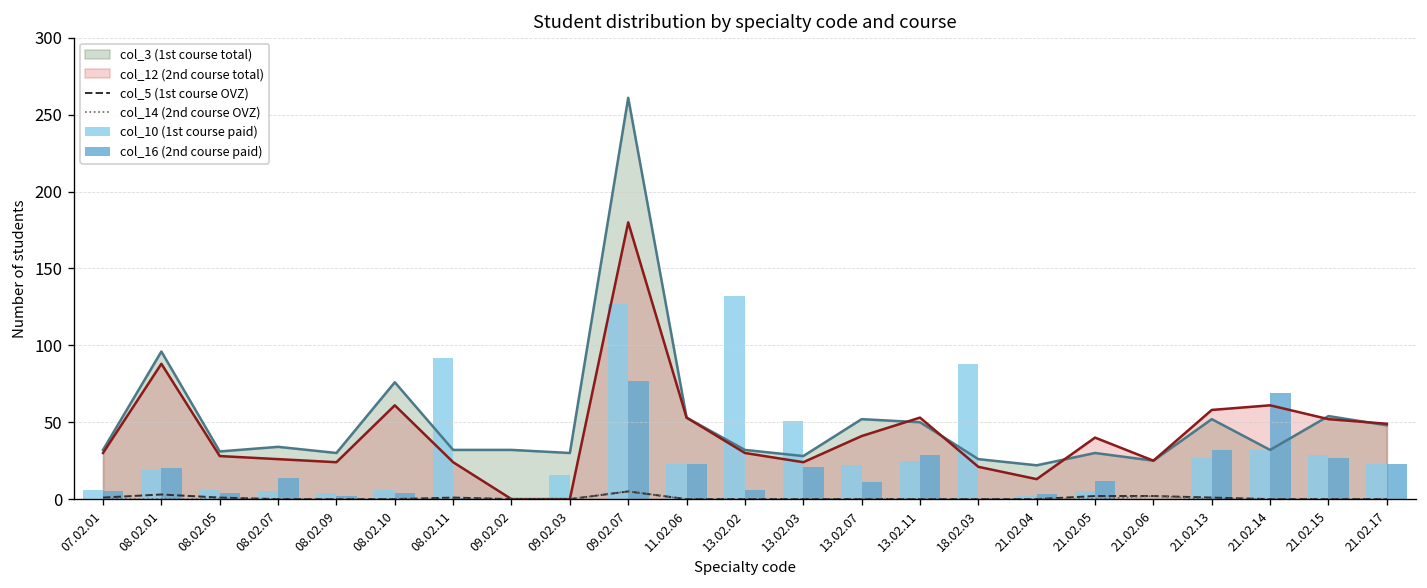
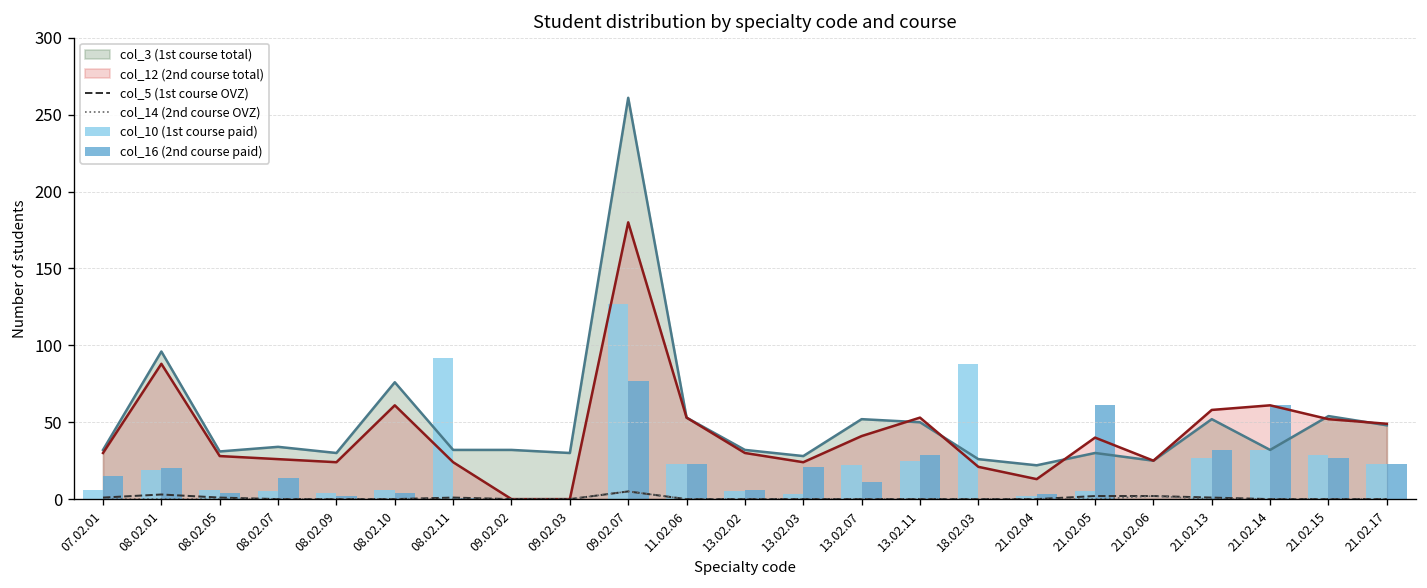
  {
    "col_10 (1st course paid)": {
      "07.02.01": 6,
      "08.02.01": 19,
      "08.02.05": 6,
      "08.02.07": 5,
      "08.02.09": 4,
      "08.02.10": 6,
      "08.02.11": 92,
      "09.02.02": 0,
-     "09.02.03": 16,
+     "09.02.03": 0,
      "09.02.07": 127,
      "11.02.06": 23,
-     "13.02.02": 132,
-     "13.02.03": 51,
+     "13.02.02": 5,
+     "13.02.03": 3,
      "13.02.07": 22,
      "13.02.11": 25,
      "18.02.03": 88,
      "21.02.04": 2,
      "21.02.05": 5,
      "21.02.06": 0,
      "21.02.13": 27,
      "21.02.14": 32,
      "21.02.15": 29,
      "21.02.17": 23
    },
    "col_16 (2nd course paid)": {
-     "07.02.01": 5,
+     "07.02.01": 15,
      "08.02.01": 20,
      "08.02.05": 4,
      "08.02.07": 14,
      "08.02.09": 2,
      "08.02.10": 4,
      "09.02.02": 0,
      "09.02.03": 0,
      "09.02.07": 77,
      "11.02.06": 23,
      "13.02.02": 6,
      "13.02.03": 21,
      "13.02.07": 11,
      "13.02.11": 29,
      "18.02.03": 0,
      "21.02.04": 3,
-     "21.02.05": 12,
+     "21.02.05": 61,
      "21.02.06": 0,
      "21.02.13": 32,
-     "21.02.14": 69,
+     "21.02.14": 61,
      "21.02.15": 27,
      "21.02.17": 23
    },
    "col_5 (1st course OVZ)": {
      "08.02.01": 3
    }
  }
